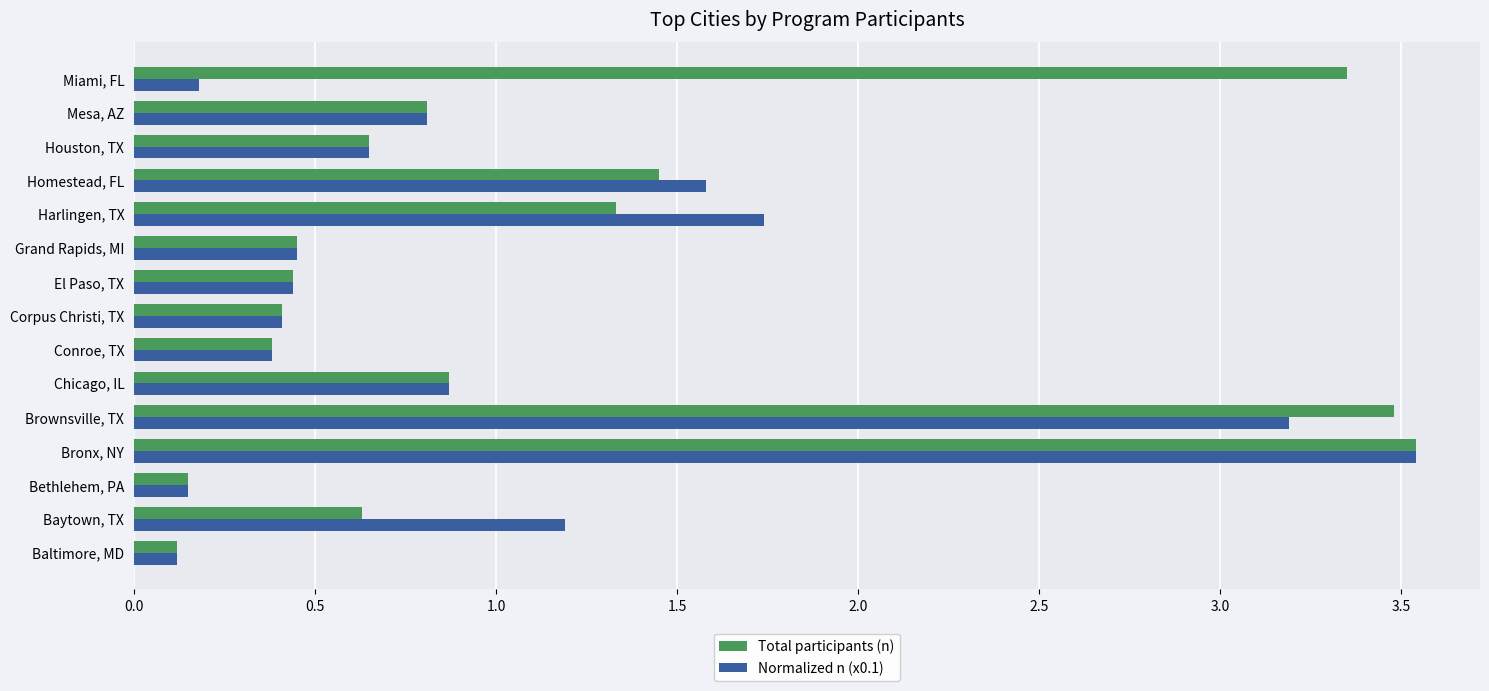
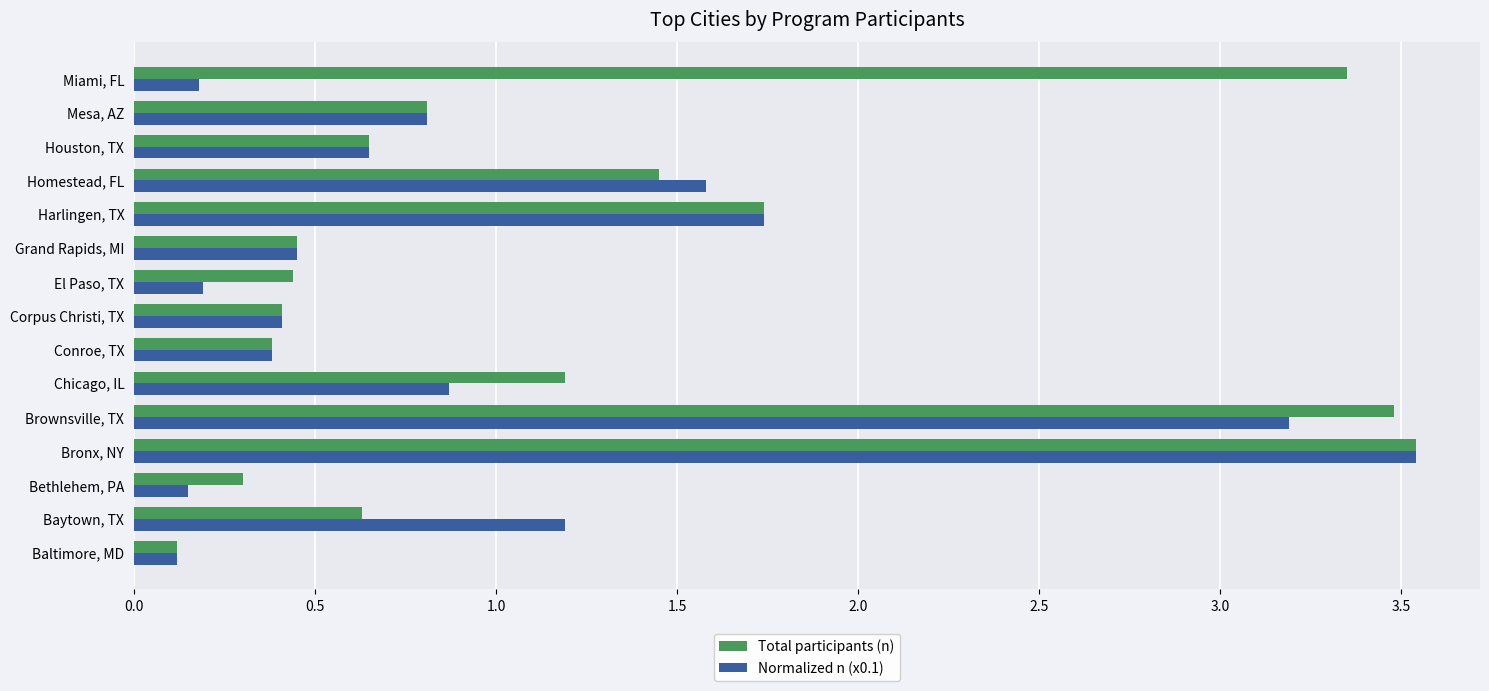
  {
    "Total participants (n)": {
      "Miami, FL": 3.35,
      "Mesa, AZ": 0.81,
      "Houston, TX": 0.65,
      "Homestead, FL": 1.45,
-     "Harlingen, TX": 1.33,
+     "Harlingen, TX": 1.74,
      "Grand Rapids, MI": 0.45,
      "El Paso, TX": 0.44,
      "Corpus Christi, TX": 0.41,
      "Conroe, TX": 0.38,
-     "Chicago, IL": 0.87,
+     "Chicago, IL": 1.19,
      "Brownsville, TX": 3.48,
      "Bronx, NY": 3.54,
-     "Bethlehem, PA": 0.15,
+     "Bethlehem, PA": 0.30,
      "Baytown, TX": 0.63,
      "Baltimore, MD": 0.12
    },
    "Normalized n (x0.1)": {
      "Miami, FL": 0.18,
      "Mesa, AZ": 0.81,
      "Houston, TX": 0.65,
      "Homestead, FL": 1.58,
      "Harlingen, TX": 1.74,
      "Grand Rapids, MI": 0.45,
-     "El Paso, TX": 0.44,
+     "El Paso, TX": 0.19,
      "Corpus Christi, TX": 0.41,
      "Conroe, TX": 0.38,
      "Chicago, IL": 0.87,
      "Brownsville, TX": 3.19,
      "Bronx, NY": 3.54,
      "Bethlehem, PA": 0.15,
      "Baytown, TX": 1.19,
      "Baltimore, MD": 0.12
    }
  }
